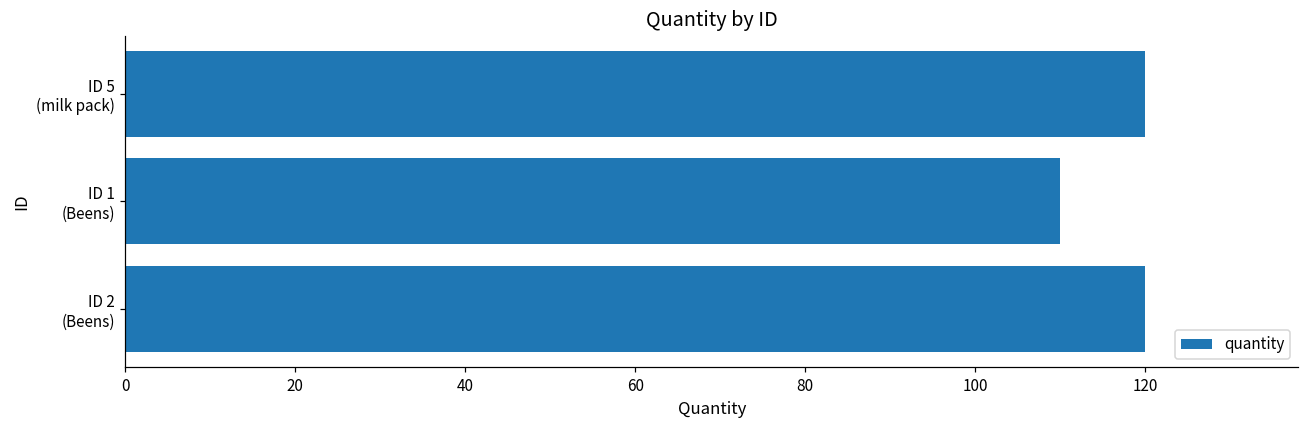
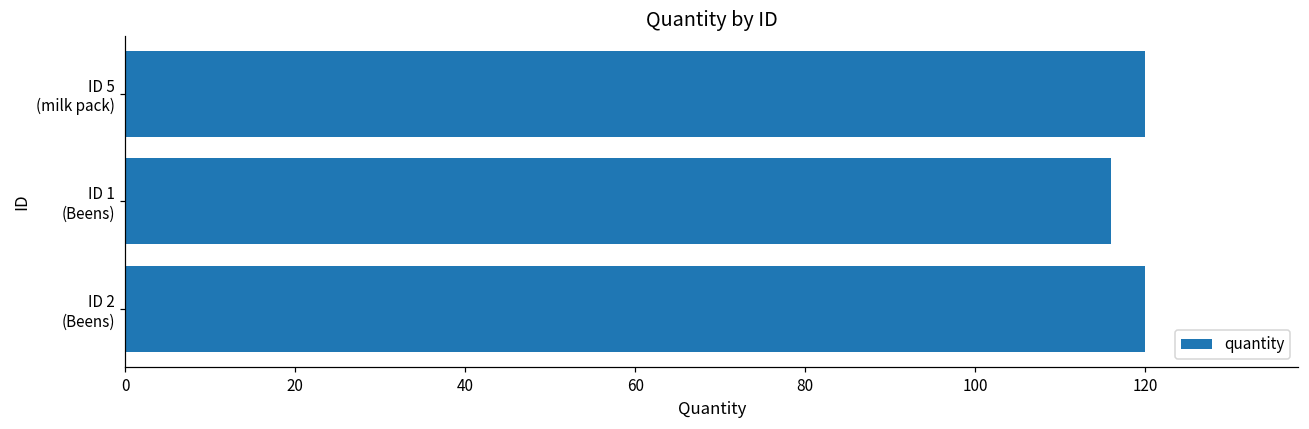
  {
    "ID 5 (milk pack)": 120,
-   "ID 1 (Beens)": 110,
+   "ID 1 (Beens)": 116,
    "ID 2 (Beens)": 120
  }
